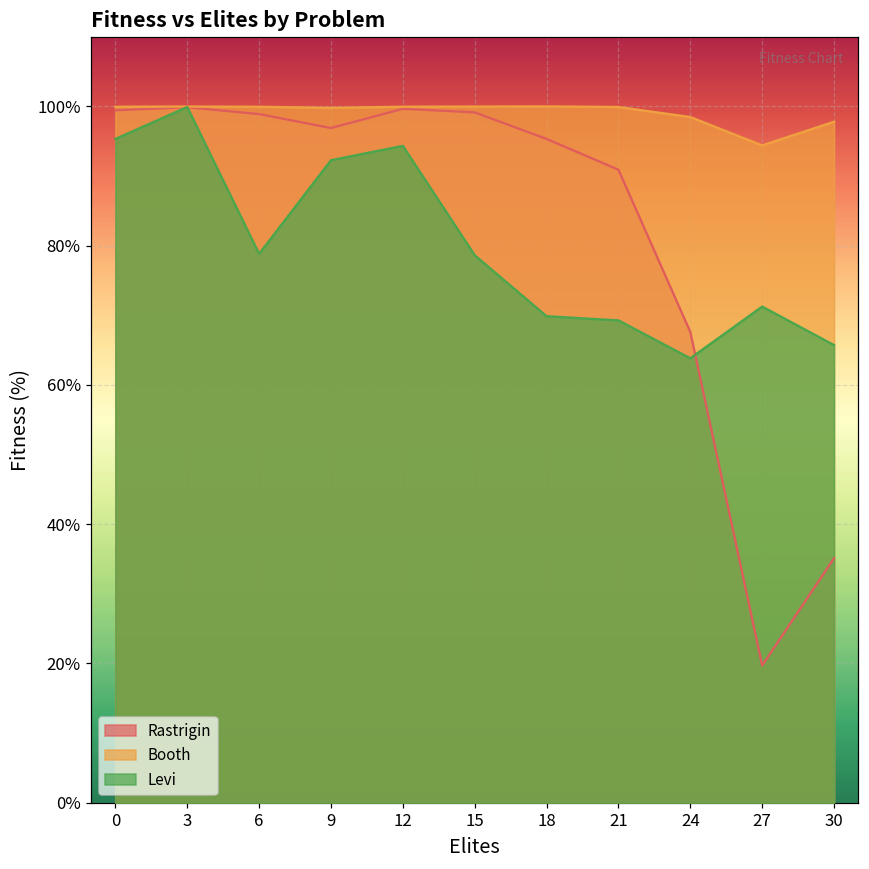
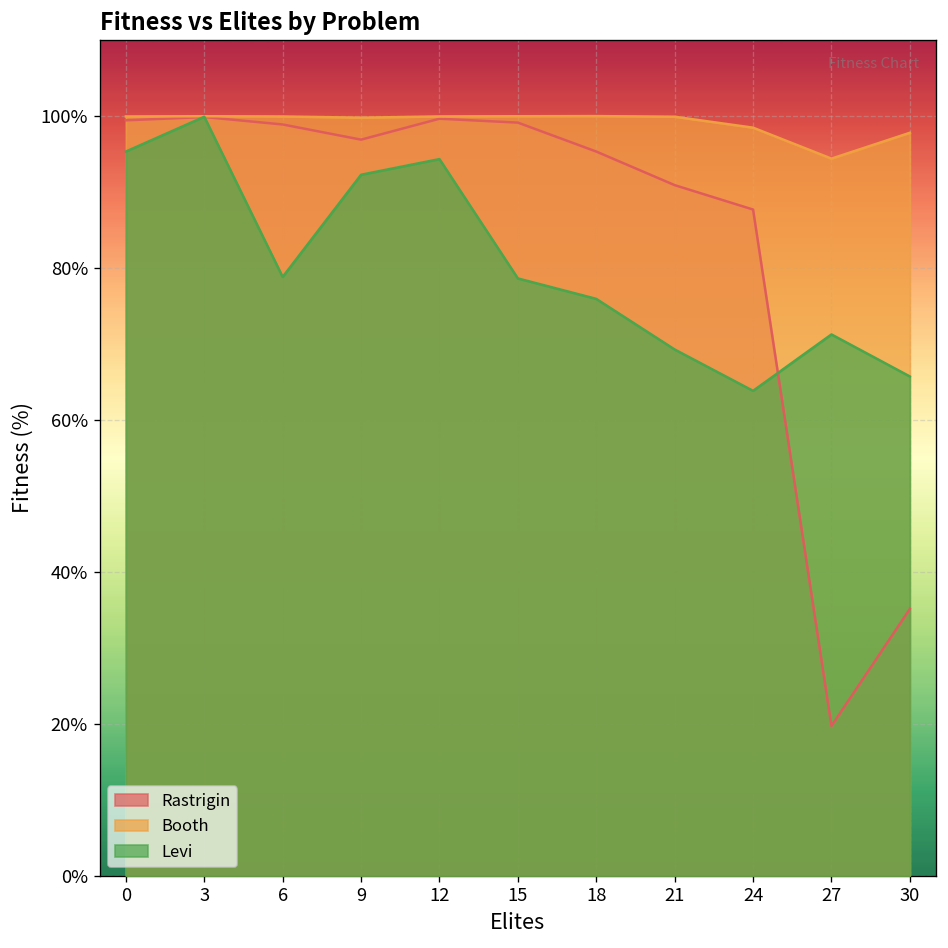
  {
    "Rastrigin": {
      "0": "99%",
      "6": "99%",
      "9": "97%",
      "15": "99%",
      "18": "95%",
      "21": "91%",
-     "24": "68%",
+     "24": "88%",
      "27": "20%",
      "30": "35%"
    },
    "Booth": {
      "0": "100%",
      "6": "100%",
      "9": "100%",
      "15": "100%",
      "18": "100%",
      "21": "100%",
      "24": "98%",
      "27": "94%",
      "30": "98%"
    },
    "Levi": {
      "0": "95%",
      "6": "79%",
      "9": "92%",
      "12": "94%",
      "15": "79%",
-     "18": "70%",
+     "18": "76%",
      "21": "69%",
      "24": "64%",
      "27": "71%",
      "30": "66%"
    }
  }
